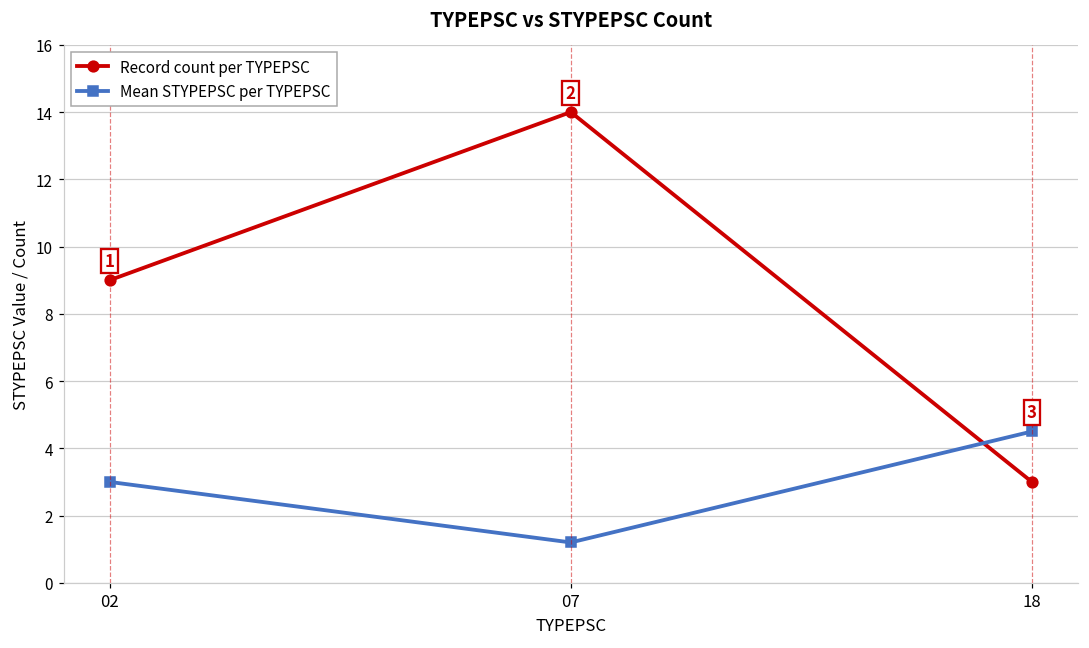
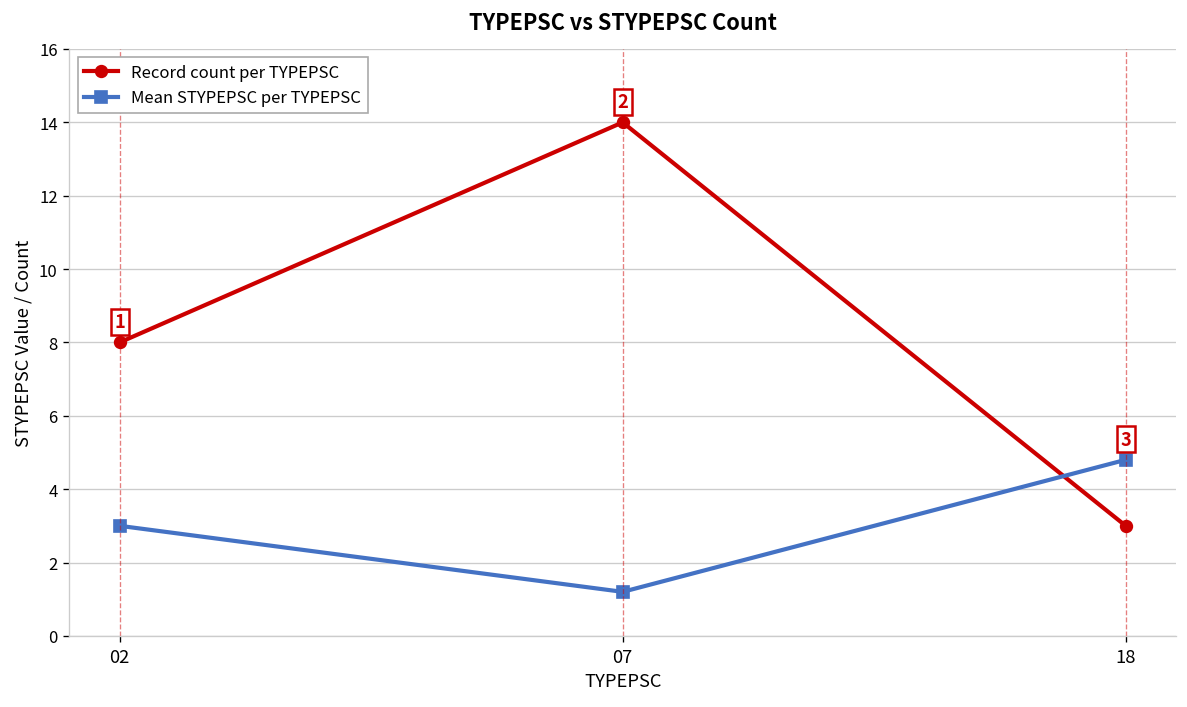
  {
    "Record count per TYPEPSC": {
-     "02": 9,
+     "02": 8,
      "18": 3
    },
    "Mean STYPEPSC per TYPEPSC": {
      "02": 3.0,
      "07": 1.2,
-     "18": 4.5
+     "18": 4.8
    }
  }
